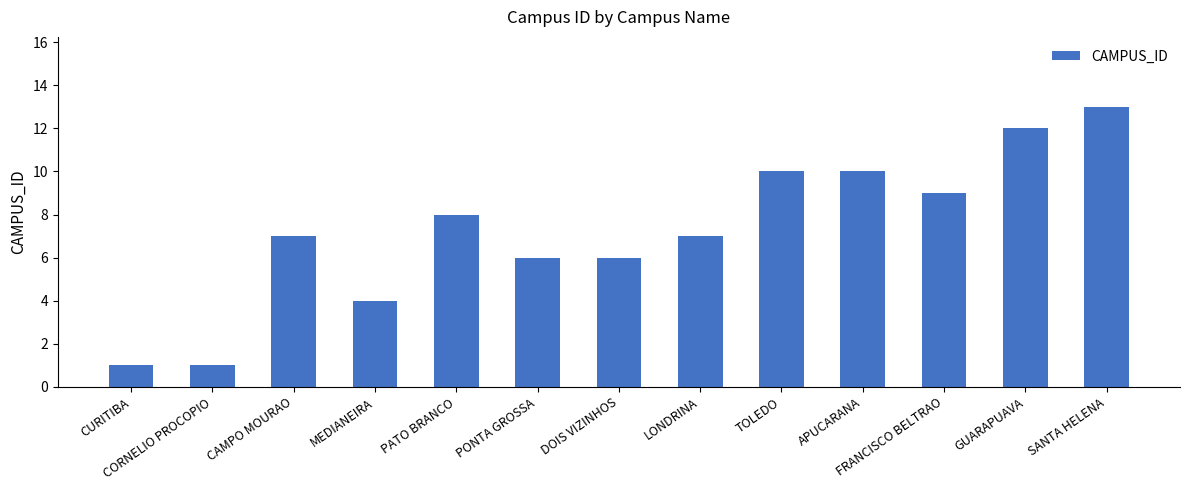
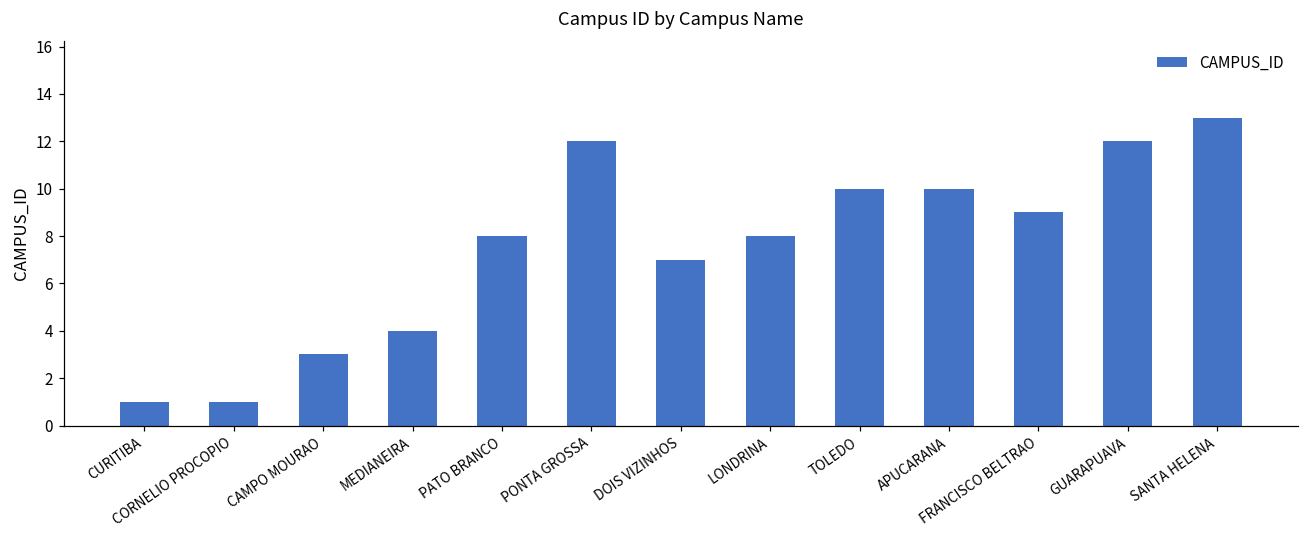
  {
    "CURITIBA": 1,
    "CORNELIO PROCOPIO": 1,
-   "CAMPO MOURAO": 7,
+   "CAMPO MOURAO": 3,
    "MEDIANEIRA": 4,
    "PATO BRANCO": 8,
-   "PONTA GROSSA": 6,
-   "DOIS VIZINHOS": 6,
-   "LONDRINA": 7,
+   "PONTA GROSSA": 12,
+   "DOIS VIZINHOS": 7,
+   "LONDRINA": 8,
    "TOLEDO": 10,
    "APUCARANA": 10,
    "FRANCISCO BELTRAO": 9,
    "GUARAPUAVA": 12,
    "SANTA HELENA": 13
  }
